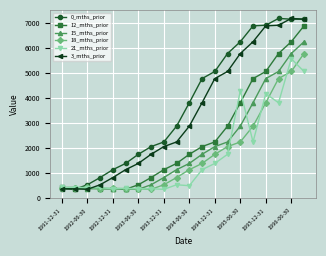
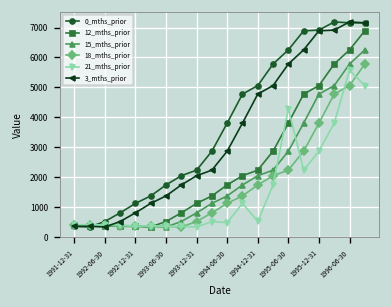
  {
    "21_mths_prior": {
      "1993-12-31": 300,
      "1994-06-30": 500,
-     "1994-12-31": 1400,
+     "1994-12-31": 500,
      "1995-06-30": 4300,
-     "1995-12-31": 4200,
+     "1995-12-31": 2900,
      "1996-06-30": 5600
    }
  }
